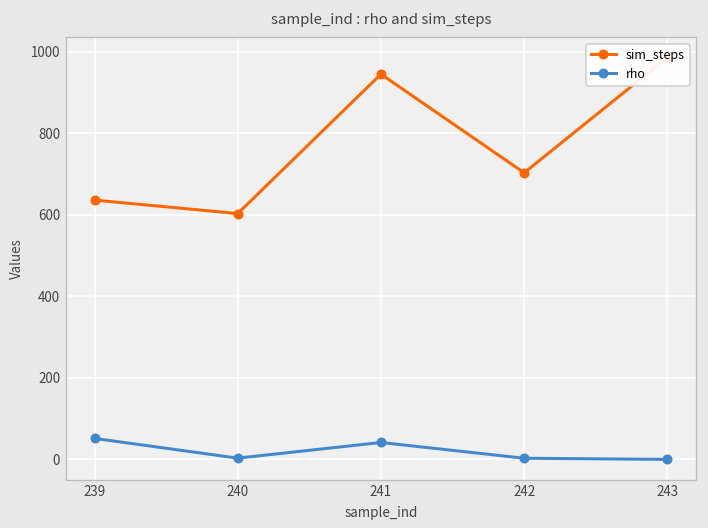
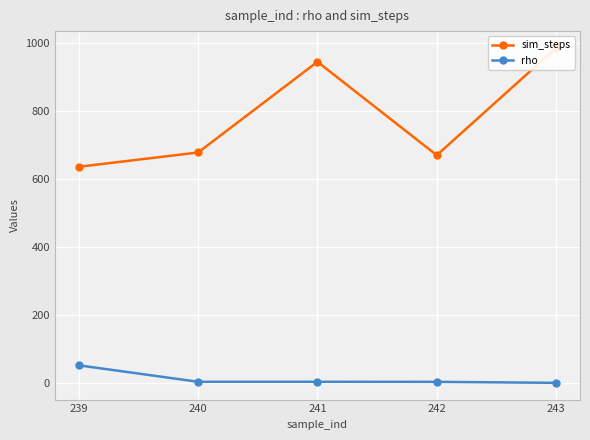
  {
    "sim_steps": {
      "239": 640,
-     "240": 600,
+     "240": 680,
      "241": 950,
-     "242": 700
+     "242": 670
    },
    "rho": {
      "239": 50,
      "240": 0,
-     "241": 40,
+     "241": 0,
      "242": 0,
      "243": 0
    }
  }
